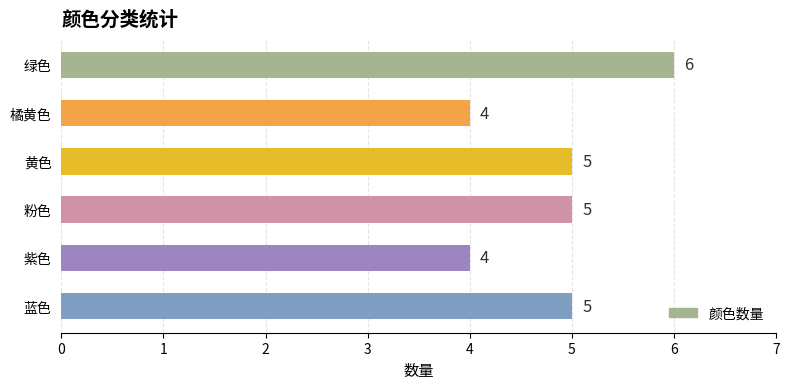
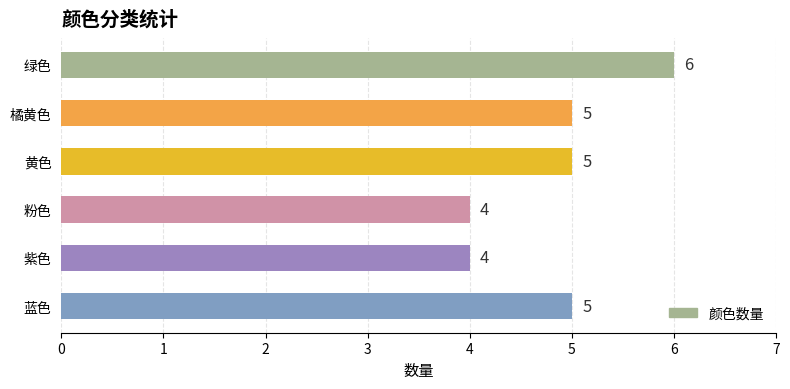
  {
    "绿色": 6,
-   "橘黄色": 4,
+   "橘黄色": 5,
    "黄色": 5,
-   "粉色": 5,
+   "粉色": 4,
    "紫色": 4,
    "蓝色": 5
  }
